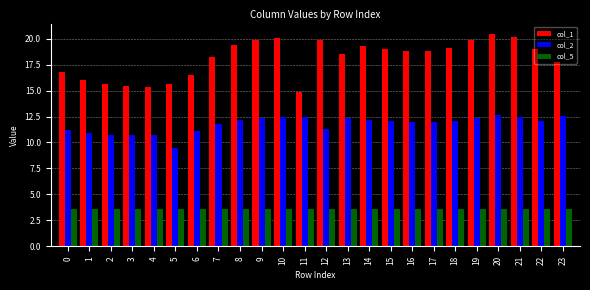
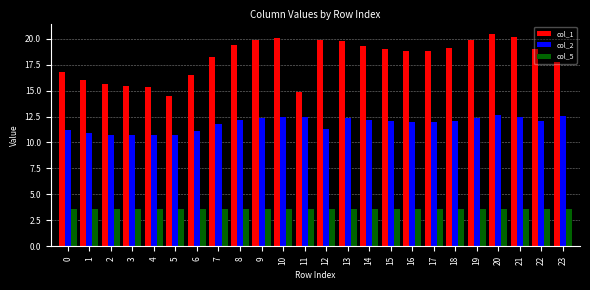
  {
    "col_1": {
      "0": 16.8,
      "1": 16.1,
      "2": 15.6,
      "3": 15.4,
      "4": 15.4,
-     "5": 15.6,
+     "5": 14.5,
      "6": 16.5,
      "7": 18.2,
      "8": 19.3,
      "9": 19.8,
      "10": 20.0,
      "11": 14.8,
      "12": 19.9,
-     "13": 18.6,
+     "13": 19.8,
      "14": 19.3,
      "15": 19.0,
      "16": 18.9,
      "17": 18.8,
      "18": 19.1,
      "19": 19.9,
      "20": 20.4,
      "21": 20.1
    },
    "col_2": {
      "0": 11.2,
      "1": 10.9,
      "2": 10.8,
      "3": 10.7,
      "4": 10.7,
-     "5": 9.4,
+     "5": 10.8,
      "6": 11.1,
      "7": 11.7,
      "8": 12.2,
      "9": 12.4,
      "10": 12.5,
      "11": 12.4,
      "12": 11.3,
      "13": 12.4,
      "14": 12.2,
      "15": 12.1,
      "16": 12.0,
      "17": 12.0,
      "18": 12.1,
      "19": 12.4,
      "20": 12.6,
      "21": 12.5,
      "22": 12.1,
      "23": 12.6
    },
    "col_5": {
      "0": 3.6,
      "1": 3.6,
      "2": 3.6,
      "3": 3.6,
      "4": 3.6,
      "5": 3.6,
      "6": 3.6,
      "7": 3.6,
      "8": 3.6,
      "9": 3.6,
      "10": 3.6,
      "11": 3.6,
      "12": 3.6,
      "13": 3.6,
      "14": 3.6,
      "15": 3.6,
      "16": 3.6,
      "17": 3.6,
      "18": 3.6,
      "19": 3.6,
      "20": 3.6,
      "21": 3.6,
      "22": 3.6,
      "23": 3.6
    }
  }
